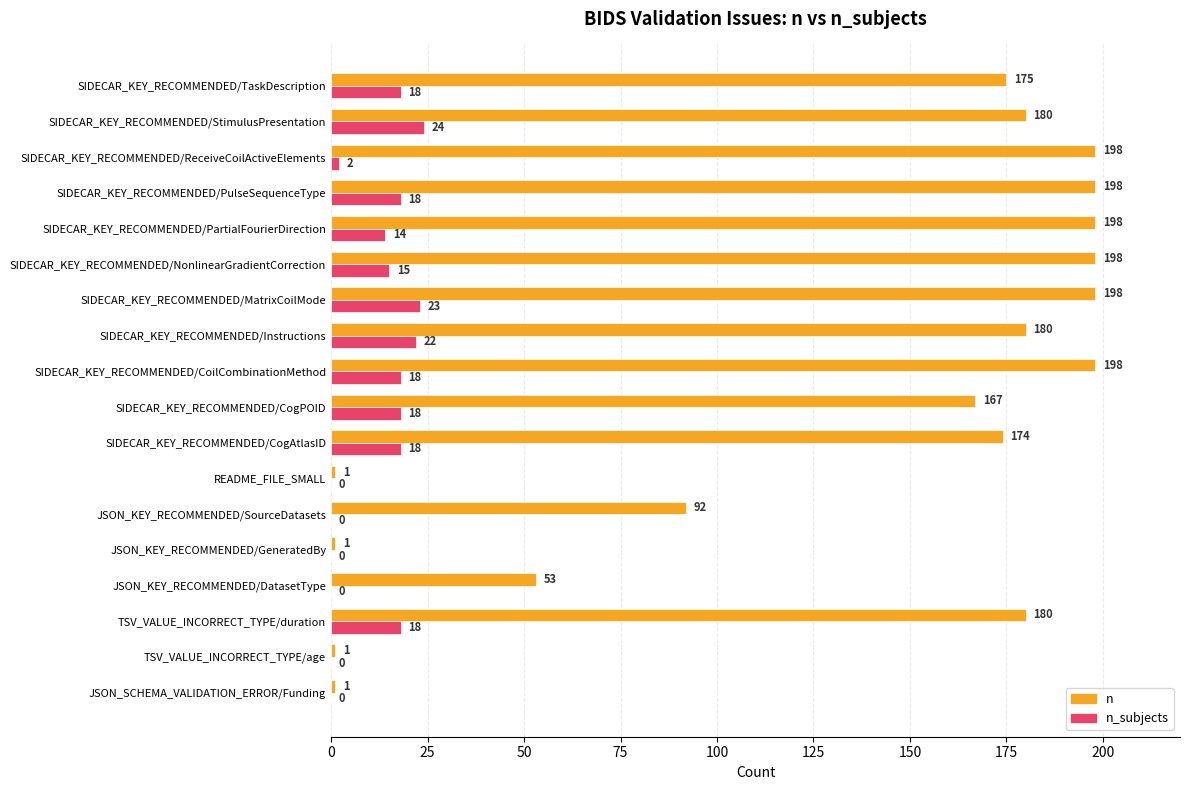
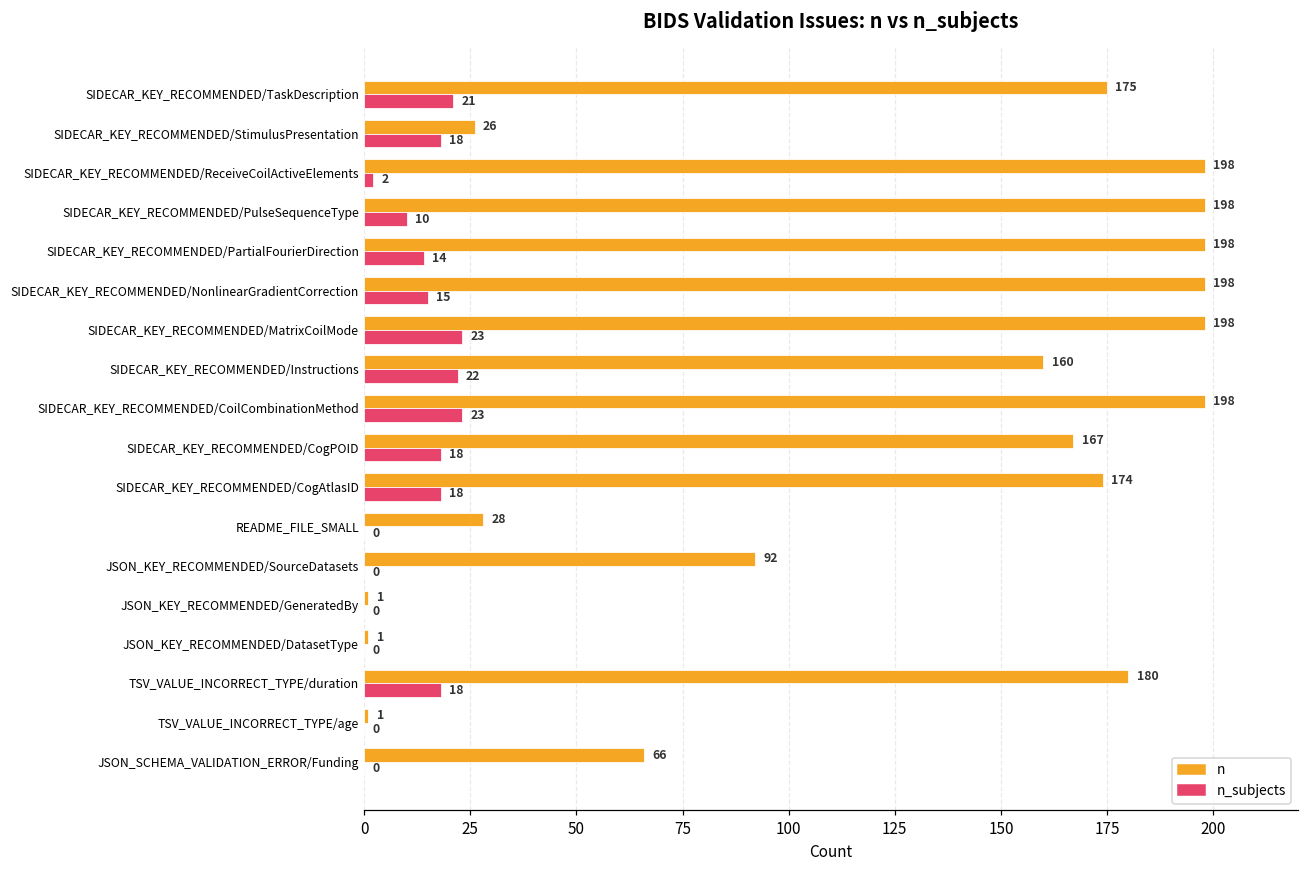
  {
    "n": {
      "SIDECAR_KEY_RECOMMENDED/TaskDescription": 175,
-     "SIDECAR_KEY_RECOMMENDED/StimulusPresentation": 180,
+     "SIDECAR_KEY_RECOMMENDED/StimulusPresentation": 26,
      "SIDECAR_KEY_RECOMMENDED/ReceiveCoilActiveElements": 198,
      "SIDECAR_KEY_RECOMMENDED/PulseSequenceType": 198,
      "SIDECAR_KEY_RECOMMENDED/PartialFourierDirection": 198,
      "SIDECAR_KEY_RECOMMENDED/NonlinearGradientCorrection": 198,
      "SIDECAR_KEY_RECOMMENDED/MatrixCoilMode": 198,
-     "SIDECAR_KEY_RECOMMENDED/Instructions": 180,
+     "SIDECAR_KEY_RECOMMENDED/Instructions": 160,
      "SIDECAR_KEY_RECOMMENDED/CoilCombinationMethod": 198,
      "SIDECAR_KEY_RECOMMENDED/CogPOID": 167,
      "SIDECAR_KEY_RECOMMENDED/CogAtlasID": 174,
-     "README_FILE_SMALL": 1,
+     "README_FILE_SMALL": 28,
      "JSON_KEY_RECOMMENDED/SourceDatasets": 92,
      "JSON_KEY_RECOMMENDED/GeneratedBy": 1,
-     "JSON_KEY_RECOMMENDED/DatasetType": 53,
+     "JSON_KEY_RECOMMENDED/DatasetType": 1,
      "TSV_VALUE_INCORRECT_TYPE/duration": 180,
      "TSV_VALUE_INCORRECT_TYPE/age": 1,
-     "JSON_SCHEMA_VALIDATION_ERROR/Funding": 1
+     "JSON_SCHEMA_VALIDATION_ERROR/Funding": 66
    },
    "n_subjects": {
-     "SIDECAR_KEY_RECOMMENDED/TaskDescription": 18,
-     "SIDECAR_KEY_RECOMMENDED/StimulusPresentation": 24,
+     "SIDECAR_KEY_RECOMMENDED/TaskDescription": 21,
+     "SIDECAR_KEY_RECOMMENDED/StimulusPresentation": 18,
      "SIDECAR_KEY_RECOMMENDED/ReceiveCoilActiveElements": 2,
-     "SIDECAR_KEY_RECOMMENDED/PulseSequenceType": 18,
+     "SIDECAR_KEY_RECOMMENDED/PulseSequenceType": 10,
      "SIDECAR_KEY_RECOMMENDED/PartialFourierDirection": 14,
      "SIDECAR_KEY_RECOMMENDED/NonlinearGradientCorrection": 15,
      "SIDECAR_KEY_RECOMMENDED/MatrixCoilMode": 23,
      "SIDECAR_KEY_RECOMMENDED/Instructions": 22,
-     "SIDECAR_KEY_RECOMMENDED/CoilCombinationMethod": 18,
+     "SIDECAR_KEY_RECOMMENDED/CoilCombinationMethod": 23,
      "SIDECAR_KEY_RECOMMENDED/CogPOID": 18,
      "SIDECAR_KEY_RECOMMENDED/CogAtlasID": 18,
      "README_FILE_SMALL": 0,
      "JSON_KEY_RECOMMENDED/SourceDatasets": 0,
      "JSON_KEY_RECOMMENDED/GeneratedBy": 0,
      "JSON_KEY_RECOMMENDED/DatasetType": 0,
      "TSV_VALUE_INCORRECT_TYPE/duration": 18,
      "TSV_VALUE_INCORRECT_TYPE/age": 0,
      "JSON_SCHEMA_VALIDATION_ERROR/Funding": 0
    }
  }
